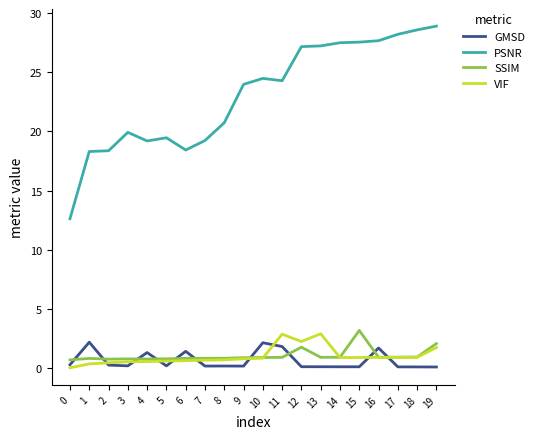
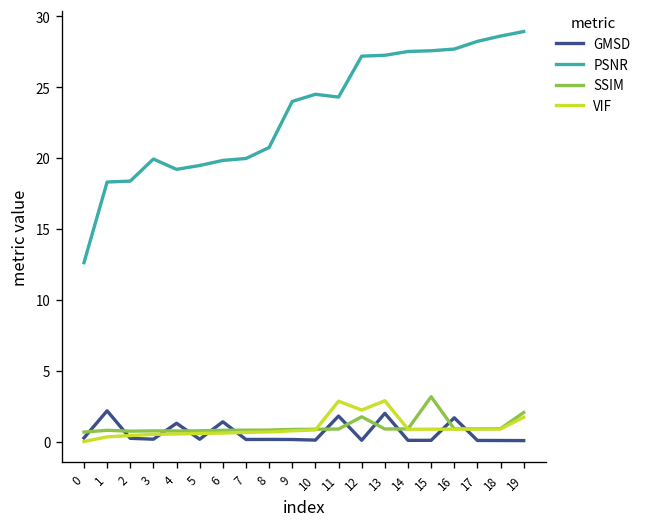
  {
    "GMSD": {
      "0": 0.3,
      "1": 2.2,
      "3": 0.2,
      "4": 1.3,
      "5": 0.2,
      "6": 1.4,
      "7": 0.1,
      "8": 0.2,
      "9": 0.1,
-     "10": 2.1,
+     "10": 0.1,
      "11": 1.8,
      "12": 0.1,
-     "13": 0.1,
+     "13": 2.0,
      "14": 0.1,
      "15": 0.1,
      "16": 1.7,
      "17": 0.1,
      "18": 0.1,
      "19": 0.1
    },
    "PSNR": {
      "0": 12.6,
      "1": 18.3,
      "2": 18.4,
      "3": 19.9,
      "4": 19.2,
      "5": 19.5,
-     "6": 18.4,
-     "7": 19.2,
+     "6": 19.8,
+     "7": 20.0,
      "8": 20.7,
      "9": 24.0,
      "10": 24.5,
      "11": 24.3,
      "12": 27.2,
      "13": 27.2,
      "14": 27.5,
      "15": 27.6,
      "16": 27.7,
      "17": 28.2,
      "18": 28.6,
      "19": 28.9
    },
    "SSIM": {
      "0": 0.7,
      "1": 0.8,
      "2": 0.7,
      "3": 0.8,
      "11": 0.9,
      "12": 1.7,
      "13": 0.9,
      "15": 3.2,
      "19": 2.0
    },
    "VIF": {
      "0": 0.0,
      "1": 0.3,
      "3": 0.5,
      "11": 2.8,
      "12": 2.2,
      "13": 2.9,
      "15": 0.9,
      "19": 1.7
    }
  }
